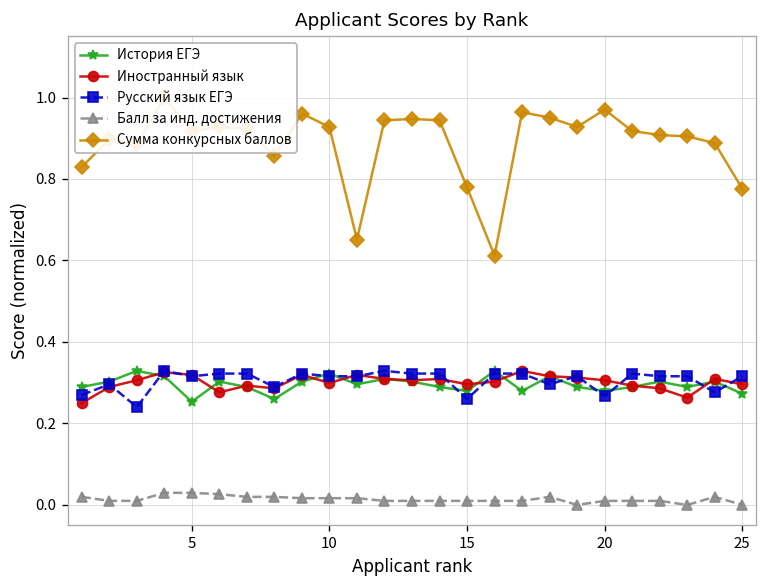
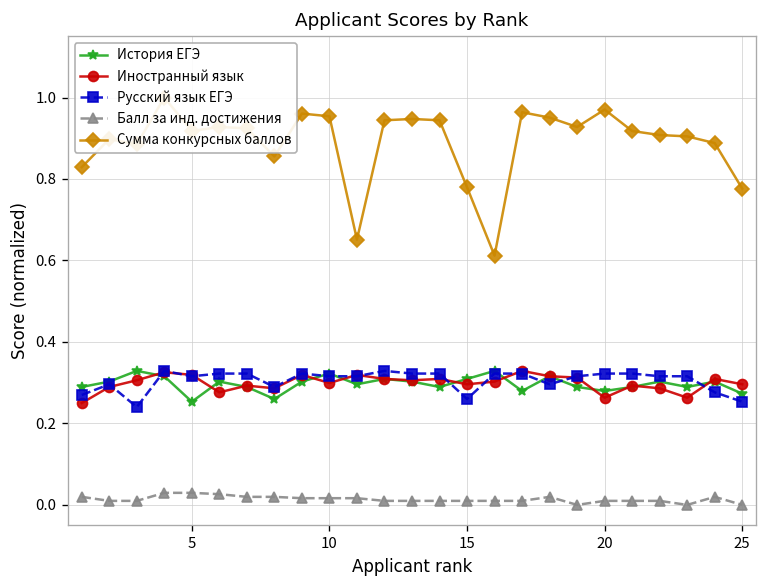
  {
    "История ЕГЭ": {
      "5": 0.25,
-     "15": 0.28,
+     "15": 0.31,
      "20": 0.28,
      "25": 0.27
    },
    "Иностранный язык": {
      "10": 0.30,
      "15": 0.30,
-     "20": 0.31,
+     "20": 0.26,
      "25": 0.30
    },
    "Русский язык ЕГЭ": {
      "15": 0.26,
-     "20": 0.27,
-     "25": 0.32
+     "20": 0.32,
+     "25": 0.25
    },
    "Балл за инд. достижения": {
      "5": 0.03,
      "10": 0.02,
      "15": 0.01,
      "20": 0.01,
      "25": 0.00
    },
    "Сумма конкурсных баллов": {
-     "10": 0.93,
+     "10": 0.95,
      "15": 0.78,
      "20": 0.97,
      "25": 0.78
    }
  }
